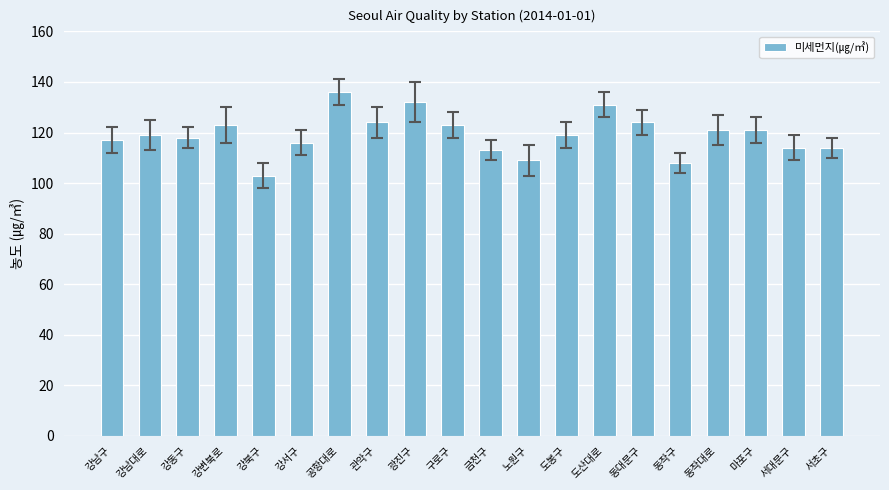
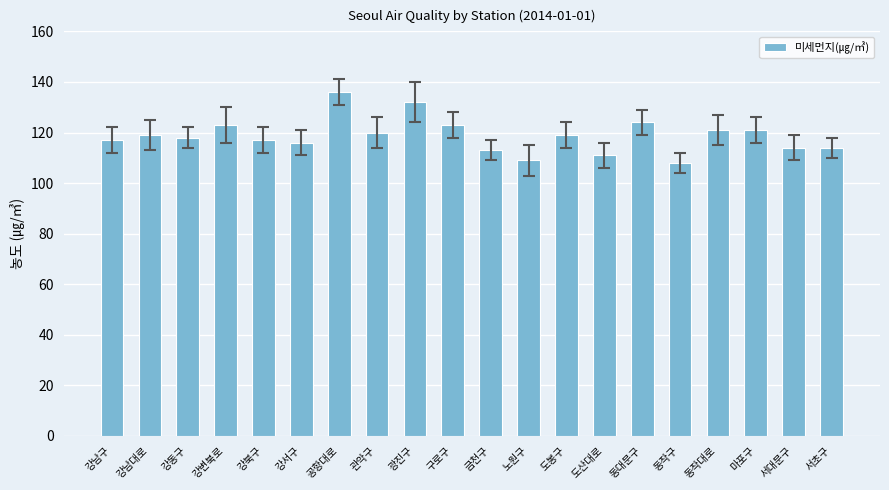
  {
    "미세먼지(㎍/㎥)": {
      "강남구": 117,
      "강남대로": 119,
      "강동구": 118,
      "강변북로": 123,
-     "강북구": 103,
+     "강북구": 117,
      "강서구": 116,
      "공항대로": 136,
-     "관악구": 124,
+     "관악구": 120,
      "광진구": 132,
      "구로구": 123,
      "금천구": 113,
      "노원구": 109,
      "도봉구": 119,
-     "도산대로": 131,
+     "도산대로": 111,
      "동대문구": 124,
      "동작구": 108,
      "동작대로": 121,
      "마포구": 121,
      "서대문구": 114,
      "서초구": 114
    }
  }
